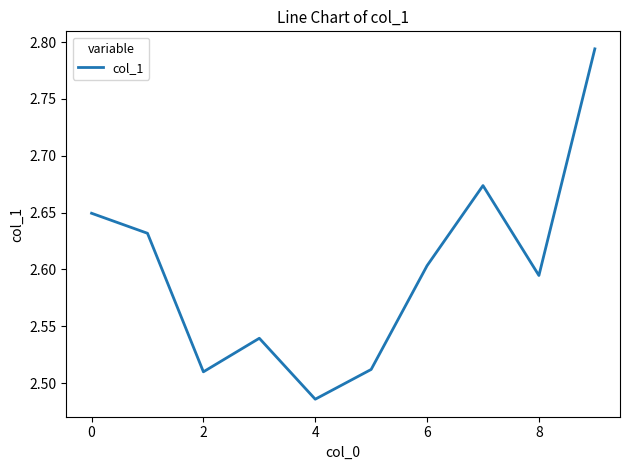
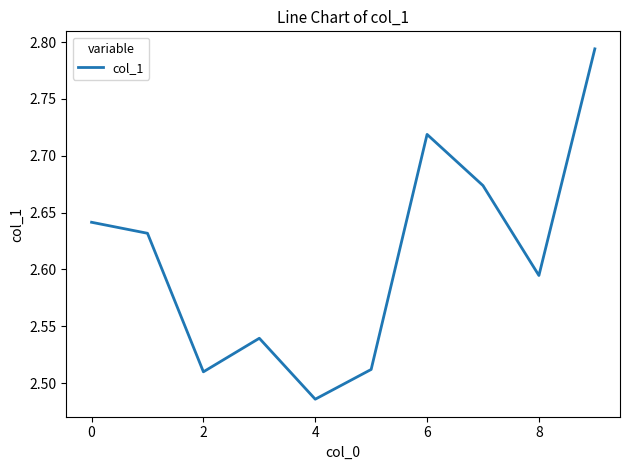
  {
-   "0": 2.649,
+   "0": 2.642,
    "2": 2.510,
    "4": 2.486,
-   "6": 2.603,
+   "6": 2.719,
    "8": 2.595
  }
